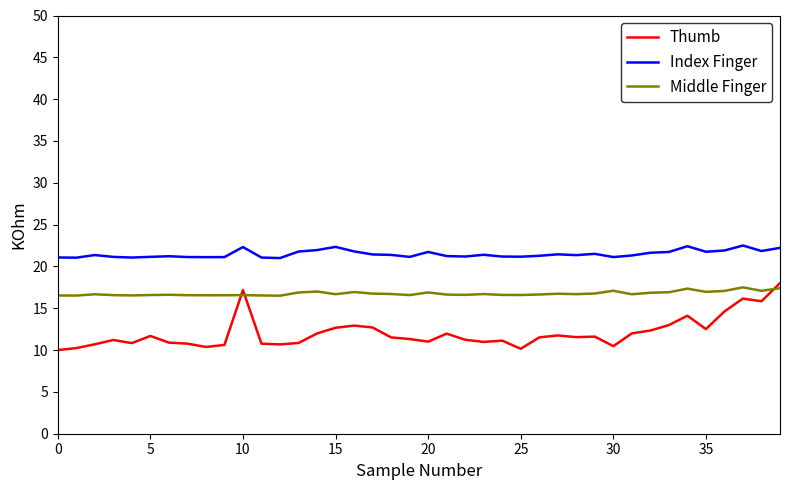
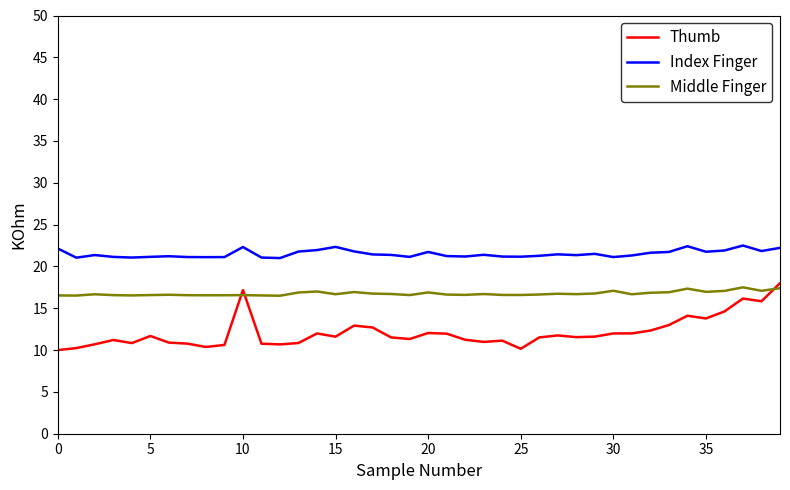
  {
    "Thumb": {
      "0": 10,
      "5": 12,
      "10": 17,
-     "15": 13,
-     "20": 11,
+     "15": 12,
+     "20": 12,
      "25": 10,
-     "30": 10,
-     "35": 13
+     "30": 12,
+     "35": 14
    },
    "Index Finger": {
-     "0": 21,
+     "0": 22,
      "5": 21,
      "10": 22,
      "15": 22,
      "20": 22,
      "25": 21,
      "30": 21,
      "35": 22
    },
    "Middle Finger": {
      "0": 17,
      "5": 17,
      "10": 17,
      "15": 17,
      "20": 17,
      "25": 17,
      "30": 17,
      "35": 17
    }
  }
